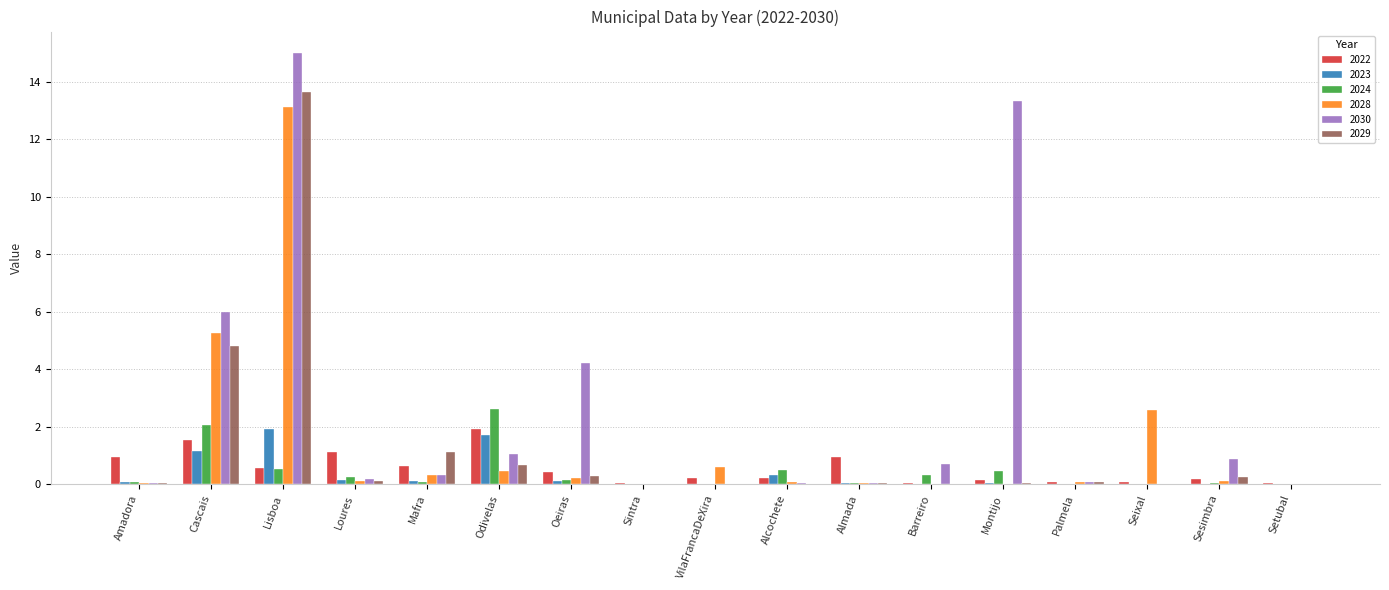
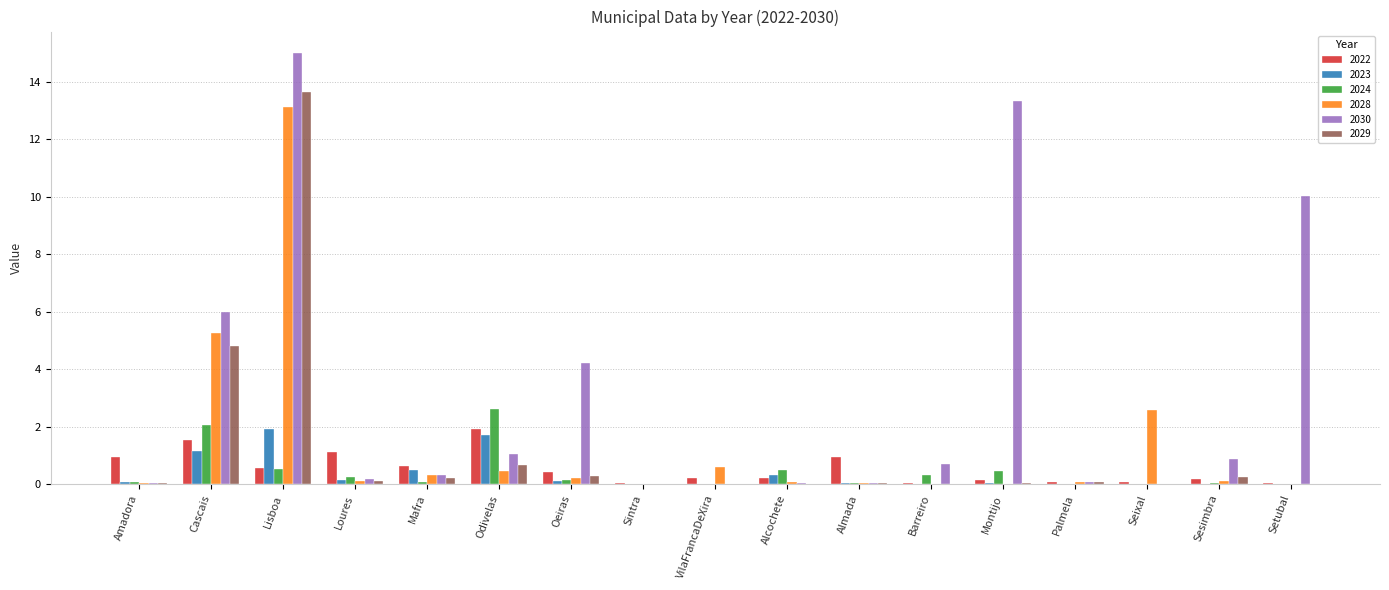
  {
    "2022": {
      "Amadora": 0.9,
      "Cascais": 1.5,
      "Lisboa": 0.6,
      "Loures": 1.1,
      "Mafra": 0.6,
      "Odivelas": 1.9,
      "Oeiras": 0.4,
      "VilaFrancaDeXira": 0.2,
      "Alcochete": 0.2,
      "Almada": 1.0,
      "Montijo": 0.2,
      "Sesimbra": 0.2
    },
    "2023": {
      "Cascais": 1.1,
      "Lisboa": 1.9,
      "Loures": 0.2,
-     "Mafra": 0.1,
+     "Mafra": 0.5,
      "Odivelas": 1.7,
      "Oeiras": 0.1,
      "Alcochete": 0.3,
      "Palmela": 0.0
    },
    "2024": {
      "Cascais": 2.0,
      "Lisboa": 0.5,
      "Loures": 0.2,
      "Odivelas": 2.6,
      "Oeiras": 0.2,
      "VilaFrancaDeXira": 0.0,
      "Alcochete": 0.5,
      "Barreiro": 0.3,
      "Montijo": 0.4,
      "Palmela": 0.0
    },
    "2028": {
      "Cascais": 5.3,
      "Lisboa": 13.1,
      "Loures": 0.1,
      "Mafra": 0.3,
      "Odivelas": 0.5,
      "Oeiras": 0.2,
      "VilaFrancaDeXira": 0.6,
      "Barreiro": 0.0,
      "Seixal": 2.6,
      "Sesimbra": 0.1
    },
    "2030": {
      "Cascais": 6.0,
      "Lisboa": 15.0,
      "Loures": 0.2,
      "Mafra": 0.3,
      "Odivelas": 1.0,
      "Oeiras": 4.2,
      "Barreiro": 0.7,
      "Montijo": 13.3,
      "Palmela": 0.1,
      "Seixal": 0.0,
      "Sesimbra": 0.9,
-     "Setubal": 0.0
+     "Setubal": 10.0
    },
    "2029": {
      "Cascais": 4.8,
      "Lisboa": 13.6,
      "Loures": 0.1,
-     "Mafra": 1.1,
+     "Mafra": 0.2,
      "Odivelas": 0.7,
      "Oeiras": 0.3,
      "Barreiro": 0.0,
      "Sesimbra": 0.3
    }
  }
